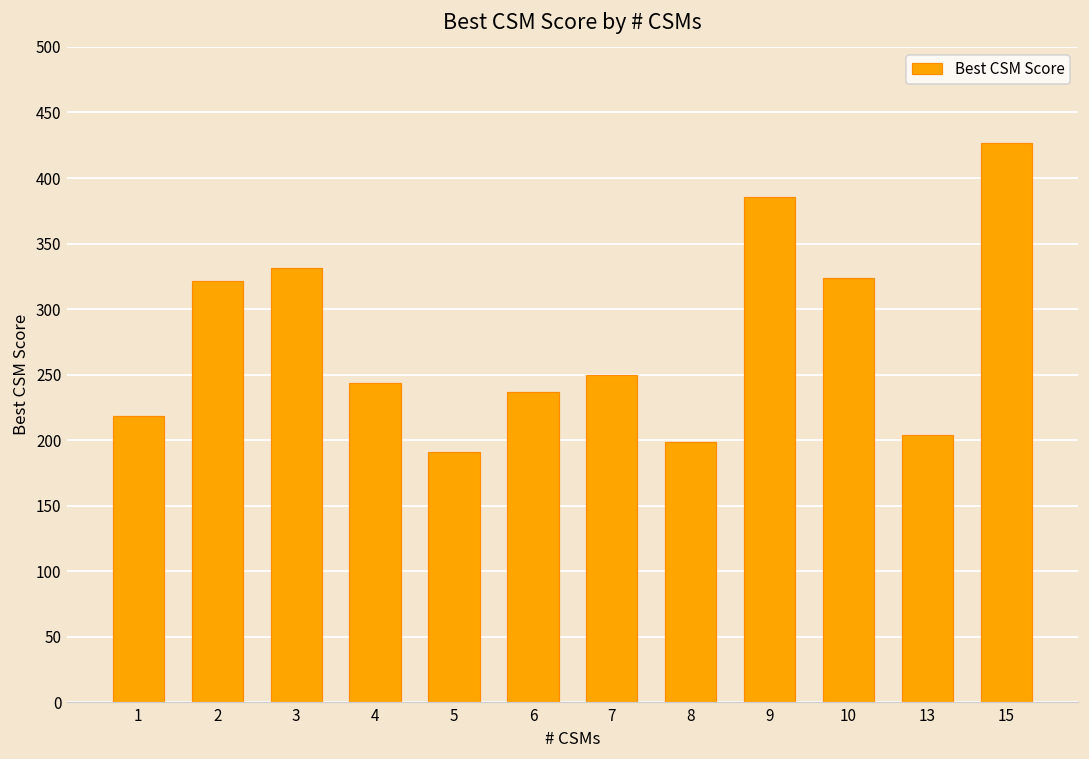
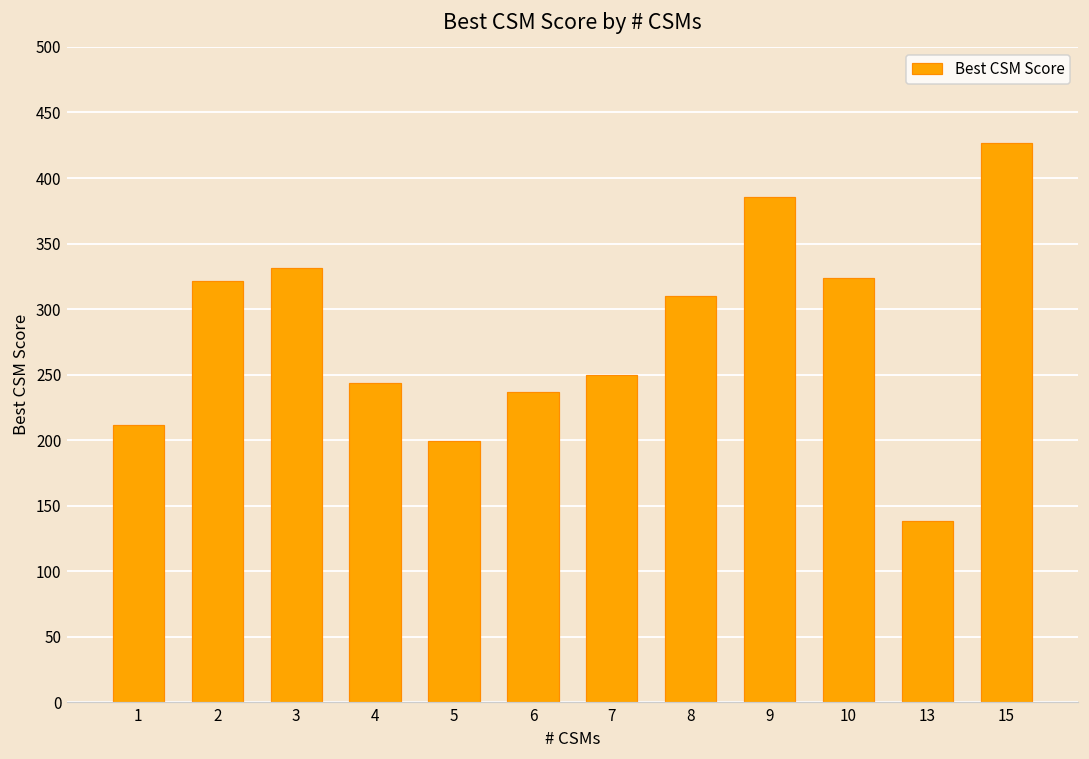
  {
-   "1": 219,
+   "1": 212,
    "2": 321,
    "3": 331,
    "4": 244,
-   "5": 191,
+   "5": 200,
    "6": 237,
    "7": 249,
-   "8": 199,
+   "8": 310,
    "9": 386,
    "10": 323,
-   "13": 204,
+   "13": 138,
    "15": 427
  }
